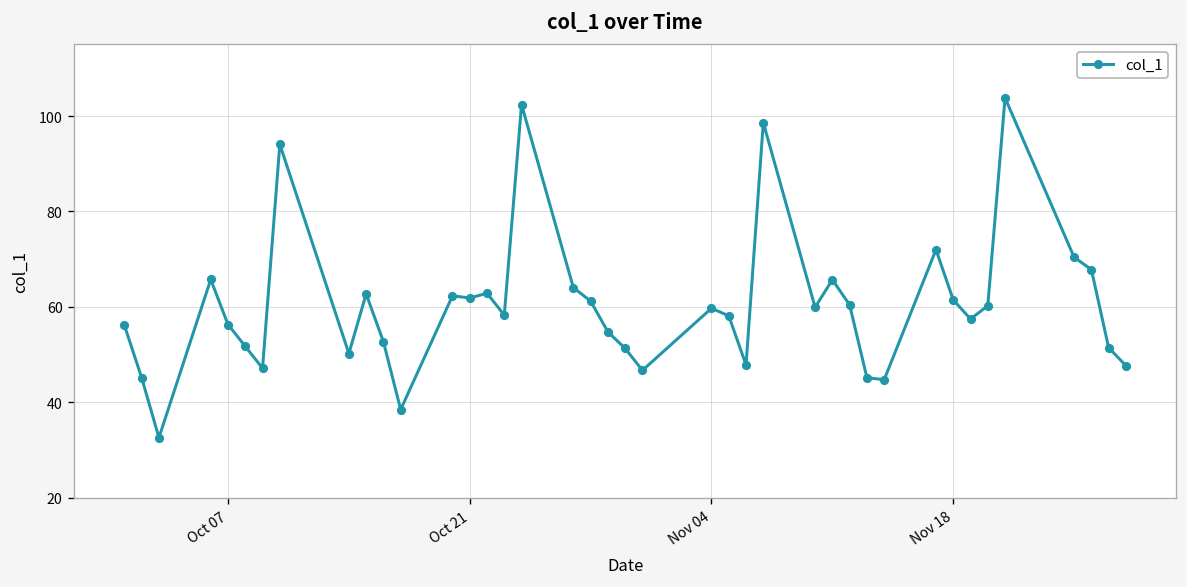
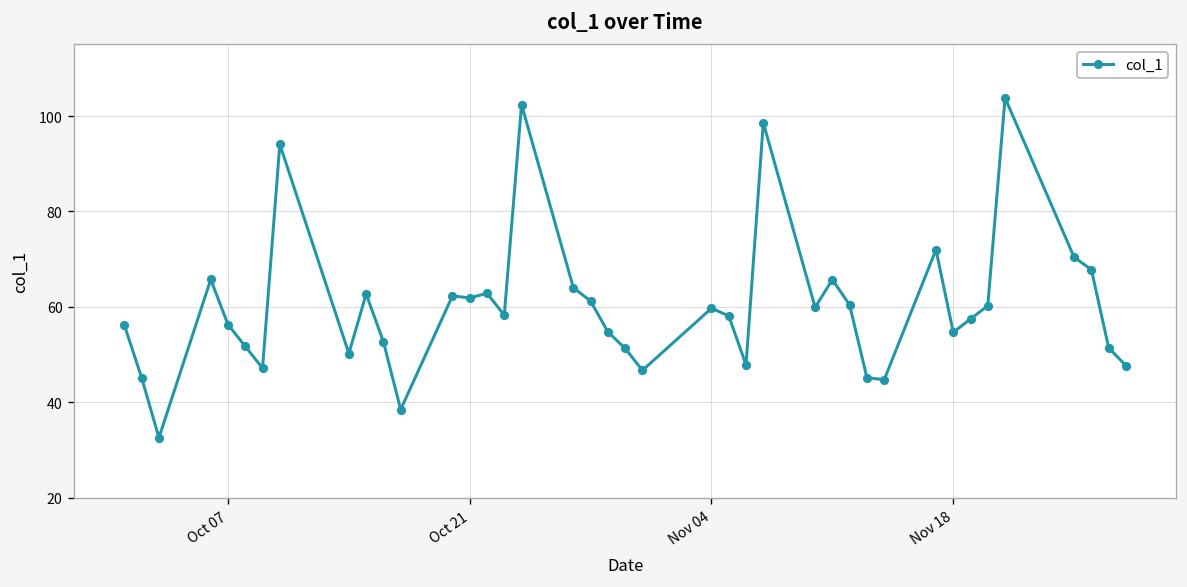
  {
    "Oct 07": 56,
    "Oct 21": 62,
    "Nov 04": 60,
-   "Nov 18": 61
+   "Nov 18": 55
  }
